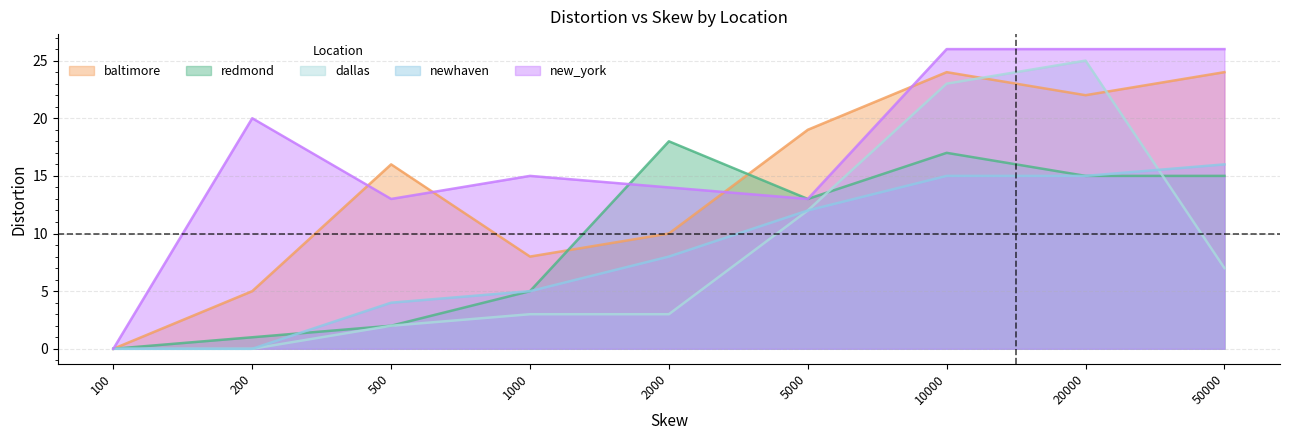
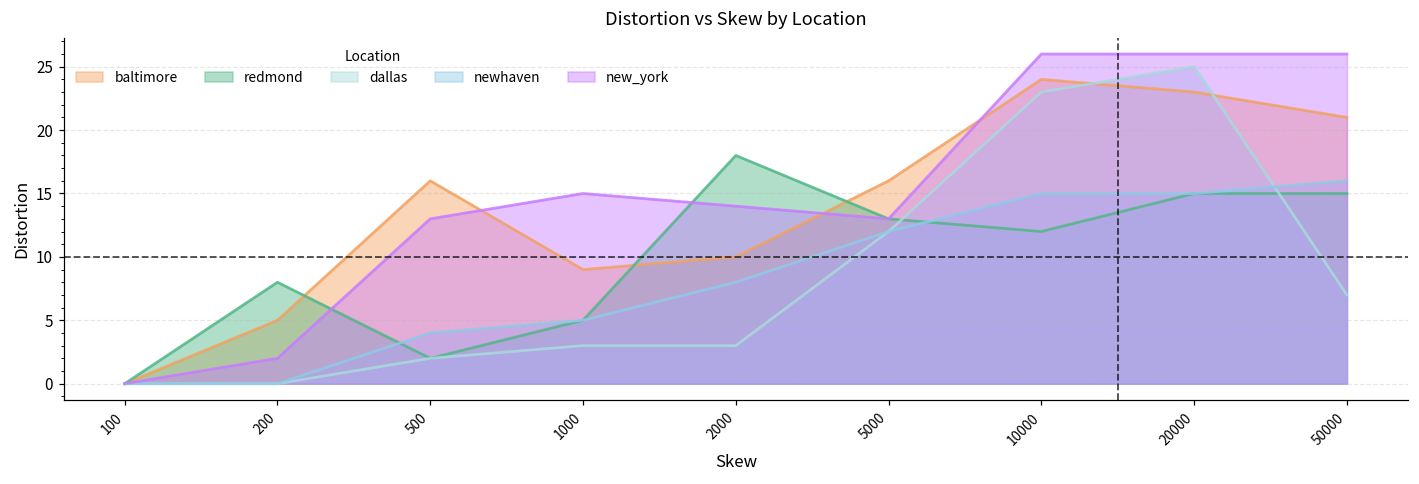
  {
    "baltimore": {
      "200": 5,
      "500": 16,
-     "1000": 8,
+     "1000": 9,
      "2000": 10,
-     "5000": 19,
+     "5000": 16,
      "10000": 24,
-     "20000": 22,
-     "50000": 24
+     "20000": 23,
+     "50000": 21
    },
    "redmond": {
-     "200": 1,
+     "200": 8,
      "2000": 18,
-     "10000": 17,
+     "10000": 12,
      "50000": 15
    },
    "new_york": {
-     "200": 20,
+     "200": 2,
      "500": 13,
      "1000": 15,
      "2000": 14,
      "10000": 26,
      "20000": 26,
      "50000": 26
    }
  }
